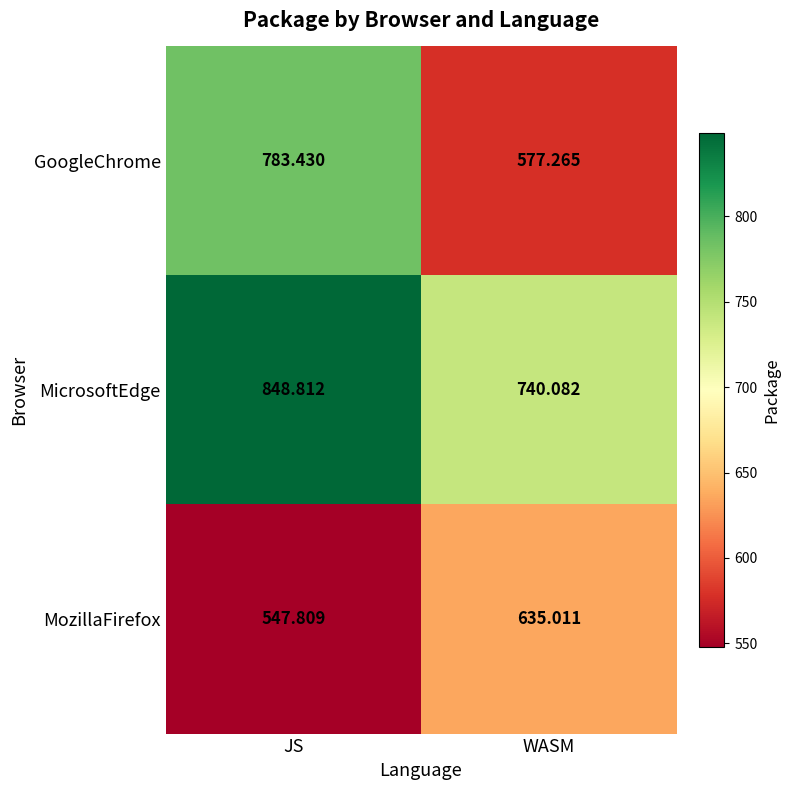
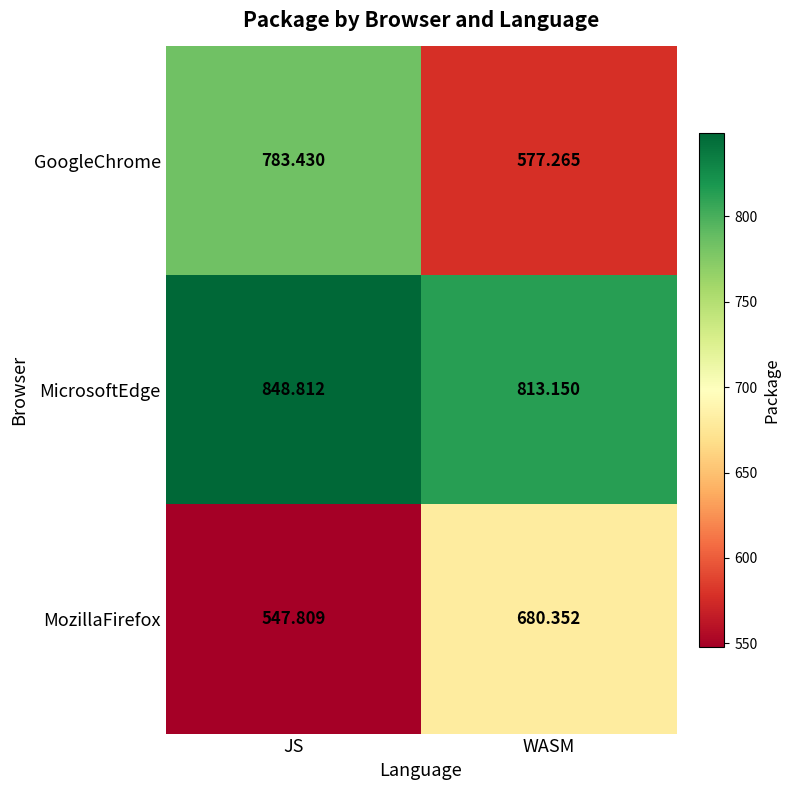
  {
    "GoogleChrome": {
      "JS": 783.430,
      "WASM": 577.265
    },
    "MicrosoftEdge": {
      "JS": 848.812,
-     "WASM": 740.082
+     "WASM": 813.150
    },
    "MozillaFirefox": {
      "JS": 547.809,
-     "WASM": 635.011
+     "WASM": 680.352
    }
  }
